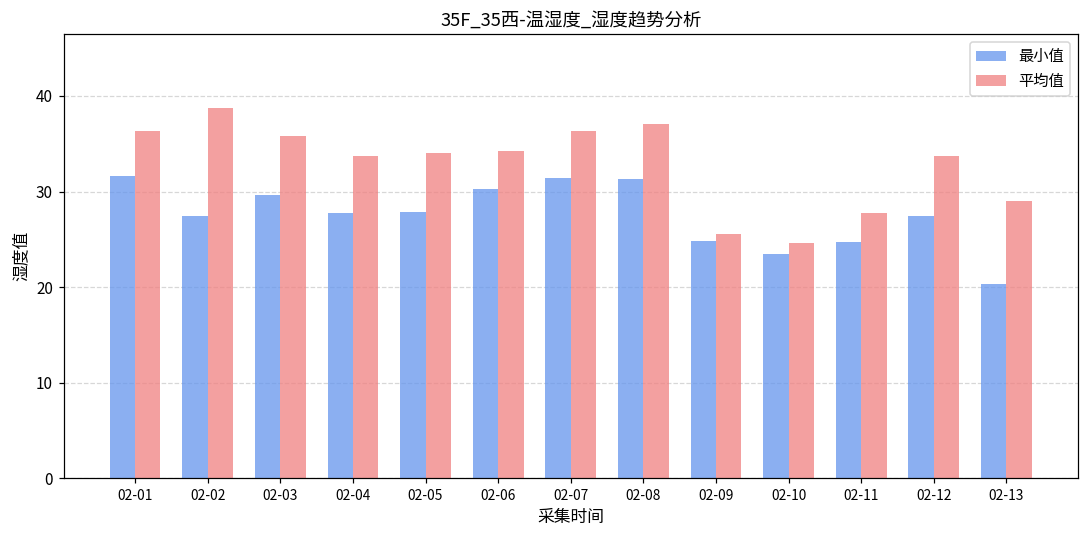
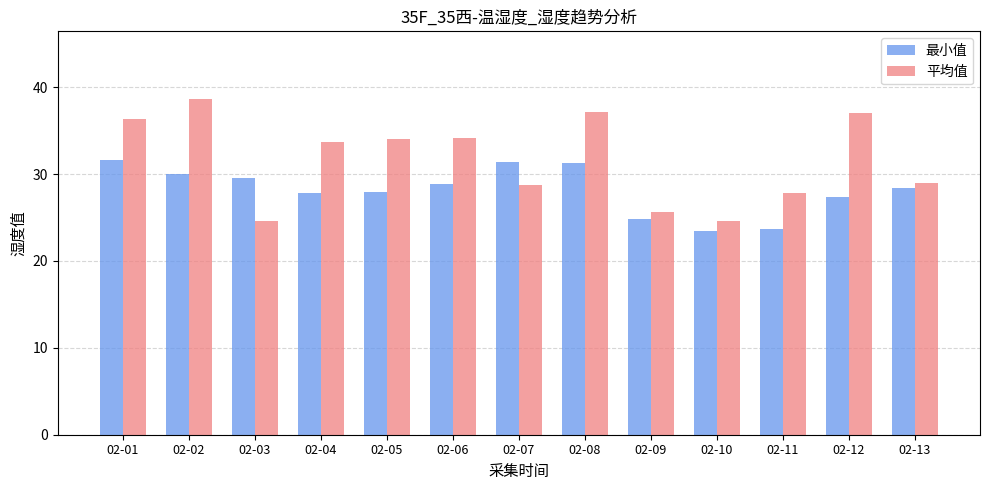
  {
    "最小值": {
      "02-01": 32,
-     "02-02": 27,
+     "02-02": 30,
      "02-03": 30,
      "02-04": 28,
      "02-05": 28,
-     "02-06": 30,
+     "02-06": 29,
      "02-07": 31,
      "02-08": 31,
      "02-09": 25,
      "02-10": 24,
-     "02-11": 25,
+     "02-11": 24,
      "02-12": 27,
-     "02-13": 20
+     "02-13": 28
    },
    "平均值": {
      "02-01": 36,
      "02-02": 39,
-     "02-03": 36,
+     "02-03": 25,
      "02-04": 34,
      "02-05": 34,
      "02-06": 34,
-     "02-07": 36,
+     "02-07": 29,
      "02-08": 37,
      "02-09": 26,
      "02-10": 25,
      "02-11": 28,
-     "02-12": 34,
+     "02-12": 37,
      "02-13": 29
    }
  }
